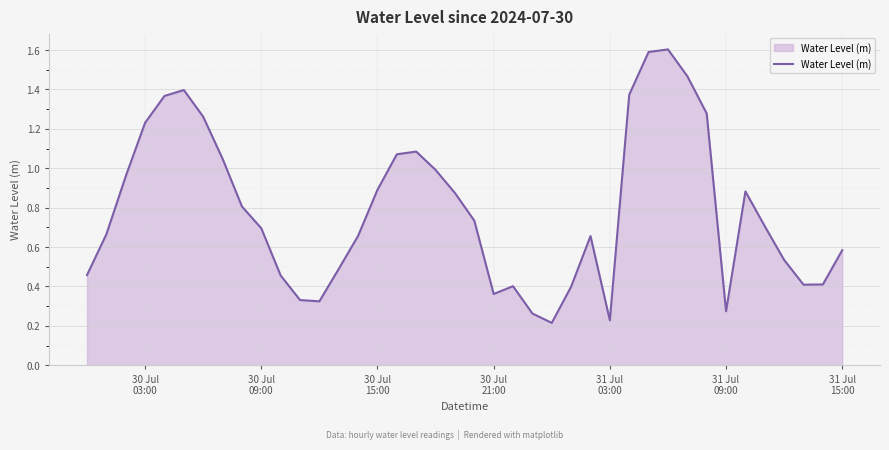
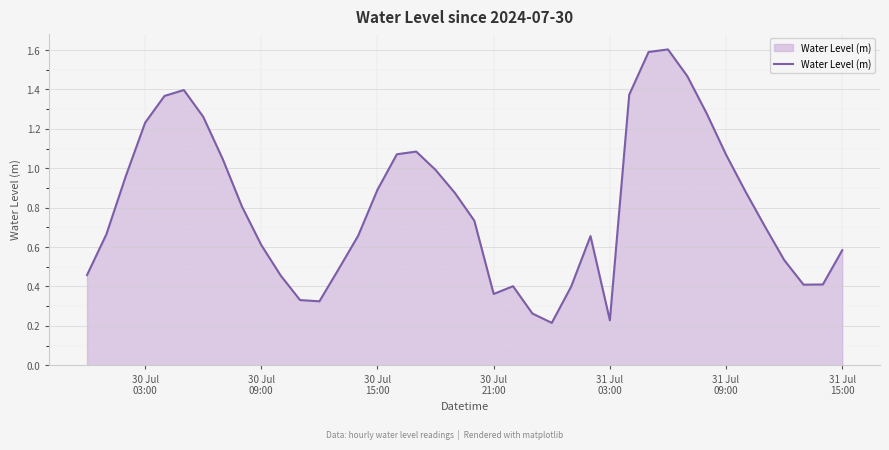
  {
    "30 Jul 03:00": 1.23,
-   "30 Jul 09:00": 0.70,
+   "30 Jul 09:00": 0.61,
    "30 Jul 15:00": 0.89,
    "30 Jul 21:00": 0.36,
    "31 Jul 03:00": 0.23,
-   "31 Jul 09:00": 0.27,
+   "31 Jul 09:00": 1.07,
    "31 Jul 15:00": 0.58
  }
